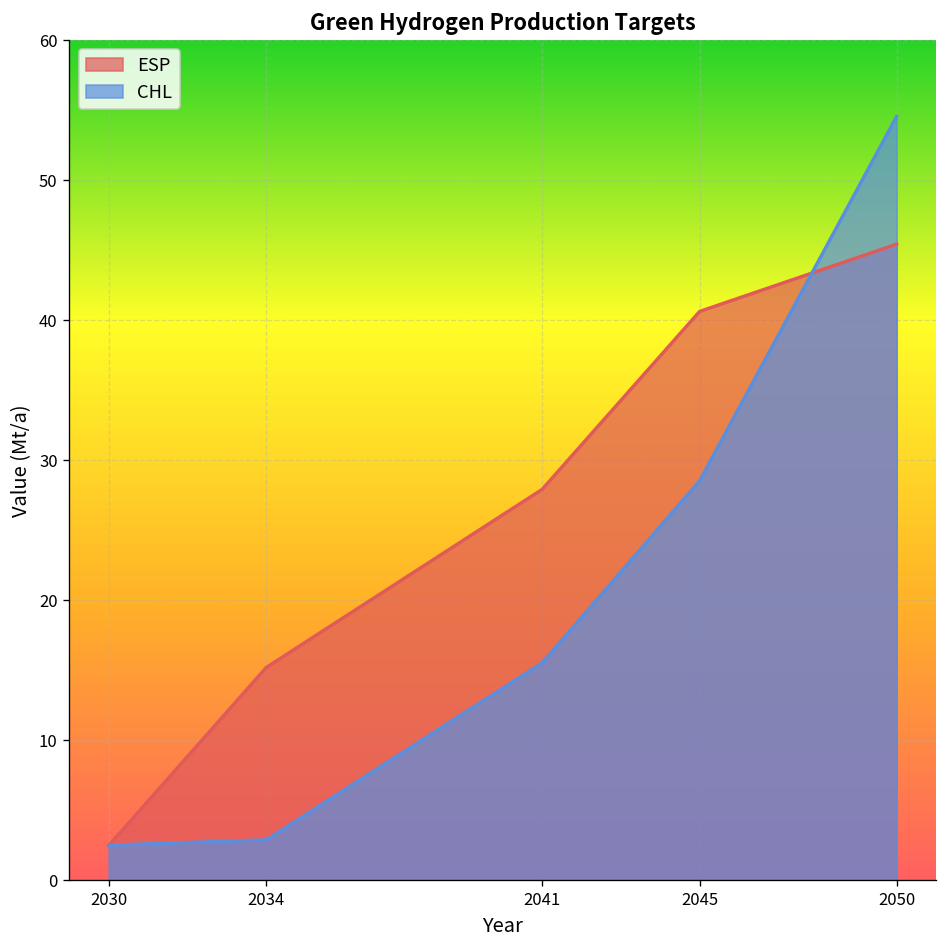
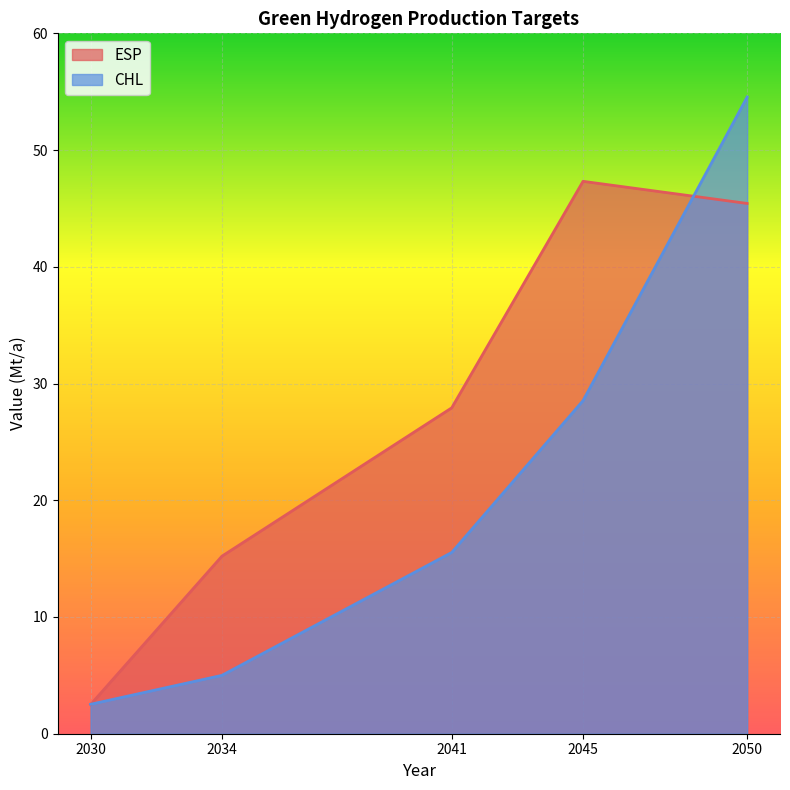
  {
    "ESP": {
      "2034": 15.2,
      "2041": 27.9,
-     "2045": 40.6,
+     "2045": 47.3,
      "2050": 45.4
    },
    "CHL": {
-     "2034": 2.9,
+     "2034": 5.0,
      "2041": 15.5,
      "2045": 28.5,
      "2050": 54.5
    }
  }
